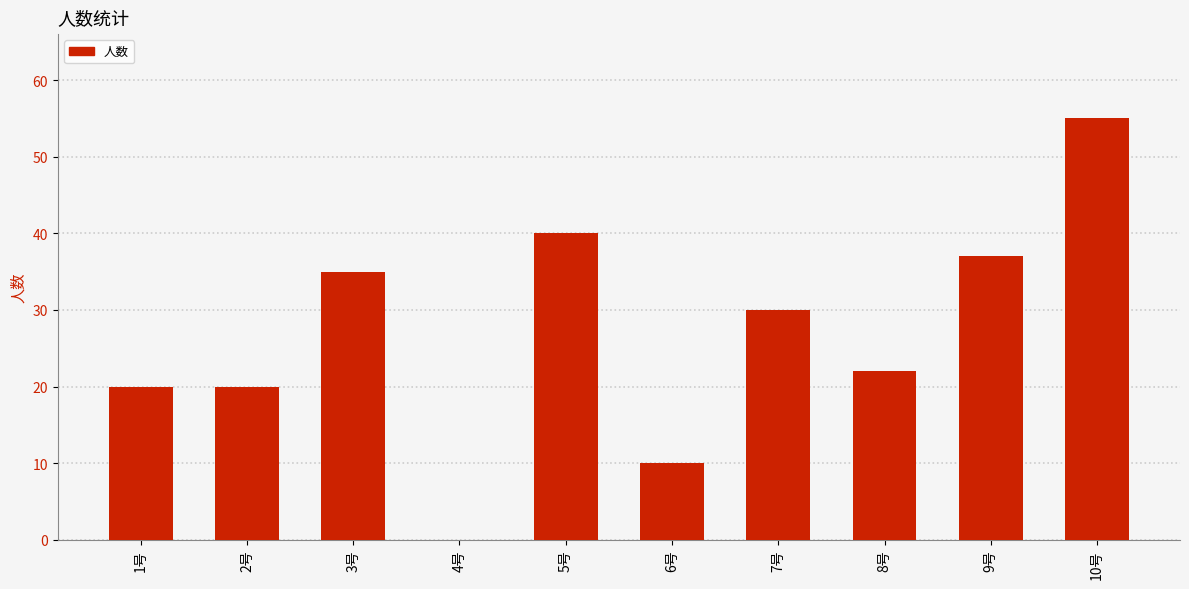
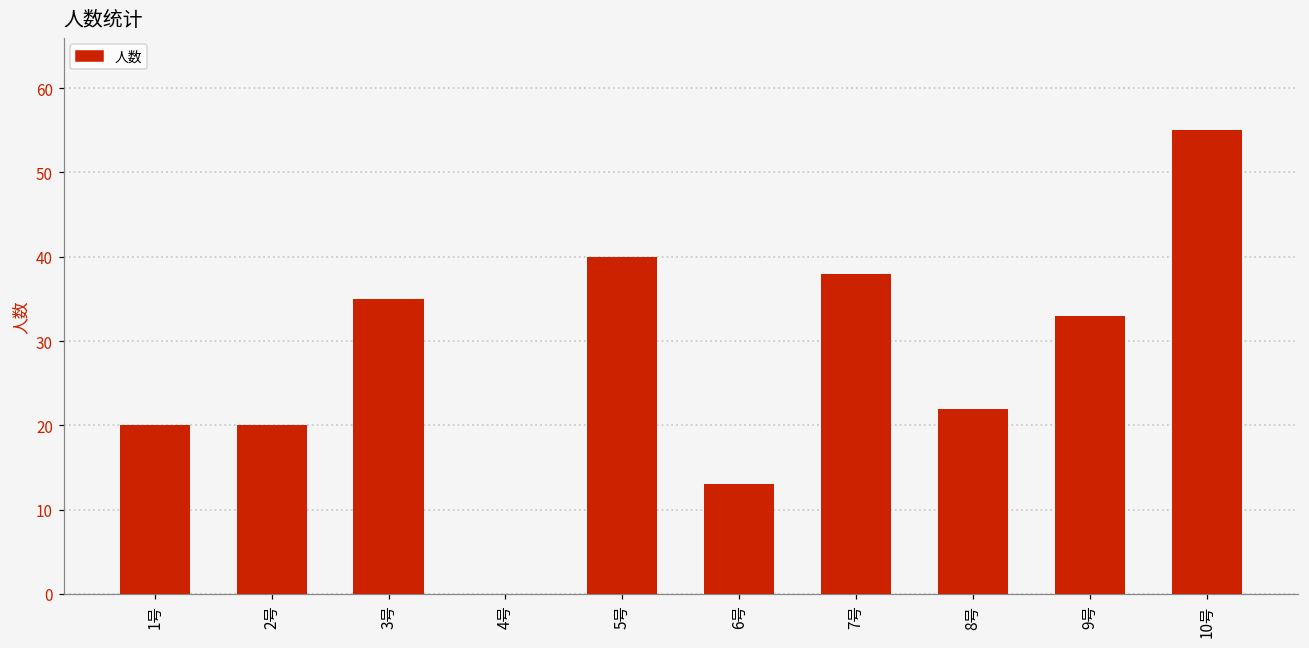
  {
    "1号": 20,
    "2号": 20,
    "3号": 35,
    "4号": 0,
    "5号": 40,
-   "6号": 10,
-   "7号": 30,
+   "6号": 13,
+   "7号": 38,
    "8号": 22,
-   "9号": 37,
+   "9号": 33,
    "10号": 55
  }
